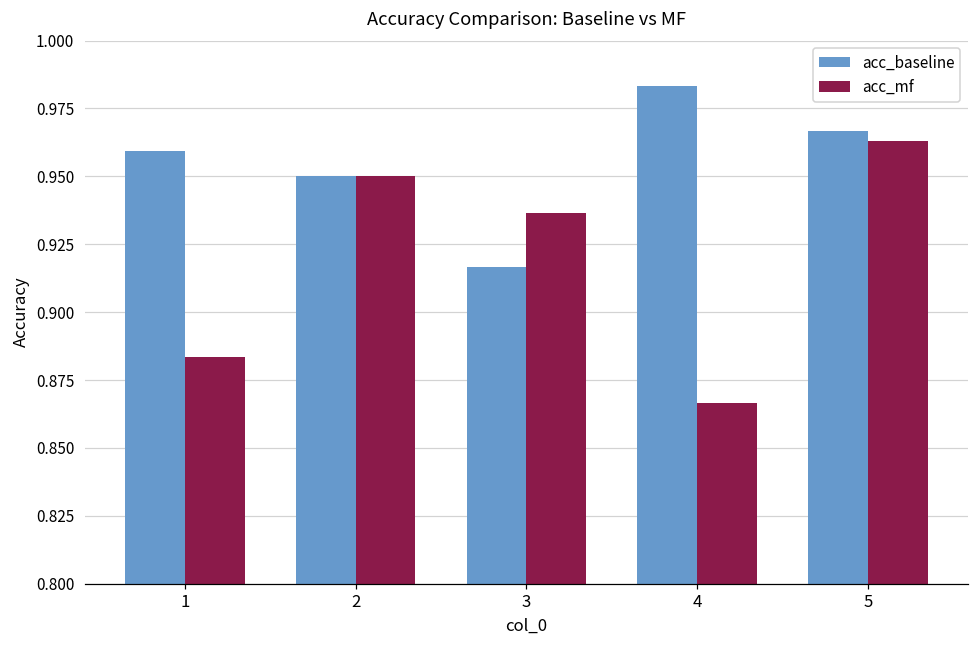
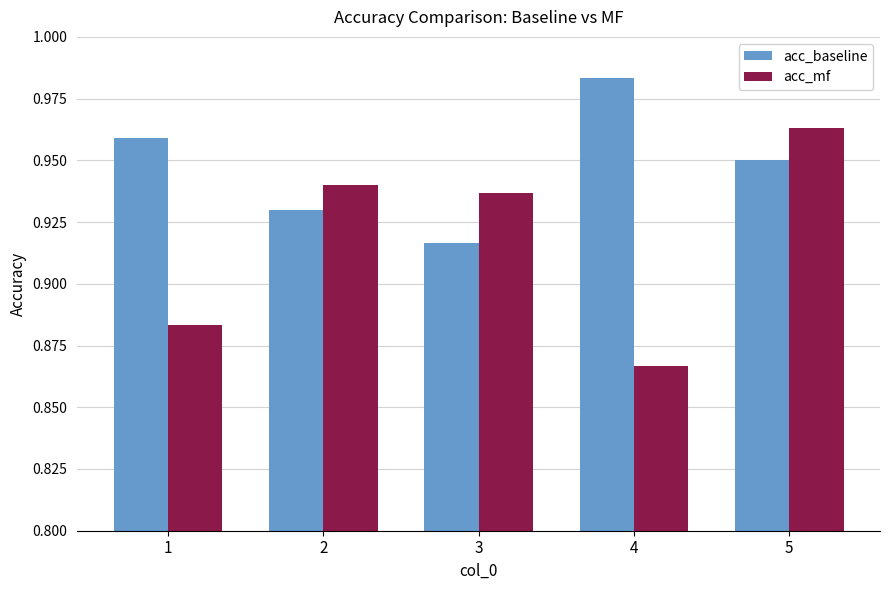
  {
    "acc_baseline": {
      "1": 0.959,
-     "2": 0.95,
+     "2": 0.93,
      "3": 0.917,
      "4": 0.983,
-     "5": 0.967
+     "5": 0.950
    },
    "acc_mf": {
      "1": 0.883,
-     "2": 0.95,
+     "2": 0.94,
      "3": 0.937,
      "4": 0.867,
      "5": 0.963
    }
  }
